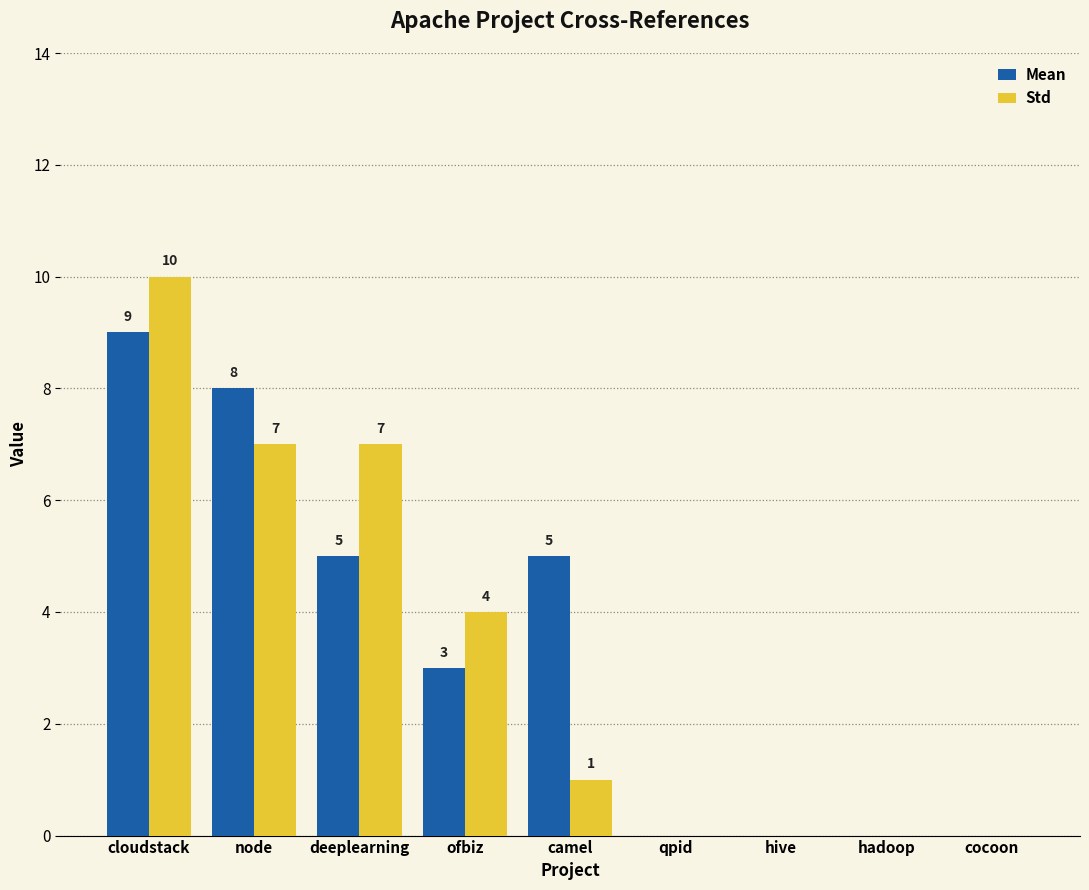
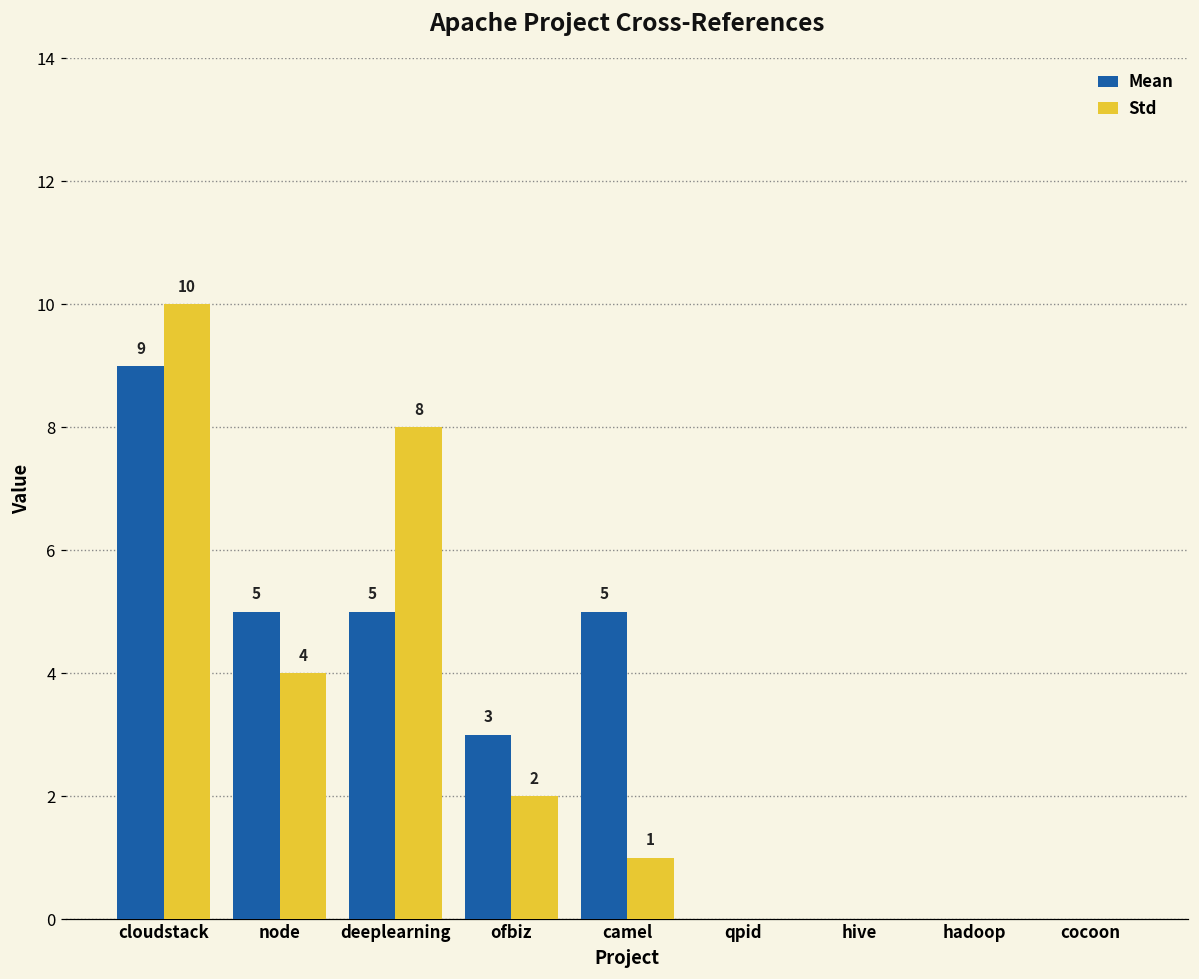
  {
    "Mean": {
      "cloudstack": 9,
-     "node": 8,
+     "node": 5,
      "deeplearning": 5,
      "ofbiz": 3,
      "camel": 5
    },
    "Std": {
      "cloudstack": 10,
-     "node": 7,
-     "deeplearning": 7,
-     "ofbiz": 4,
+     "node": 4,
+     "deeplearning": 8,
+     "ofbiz": 2,
      "camel": 1
    }
  }
